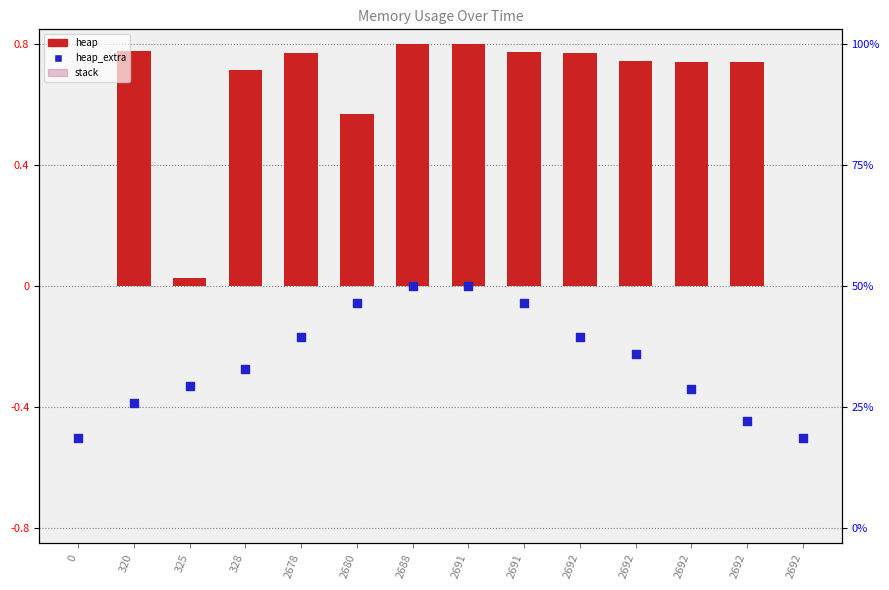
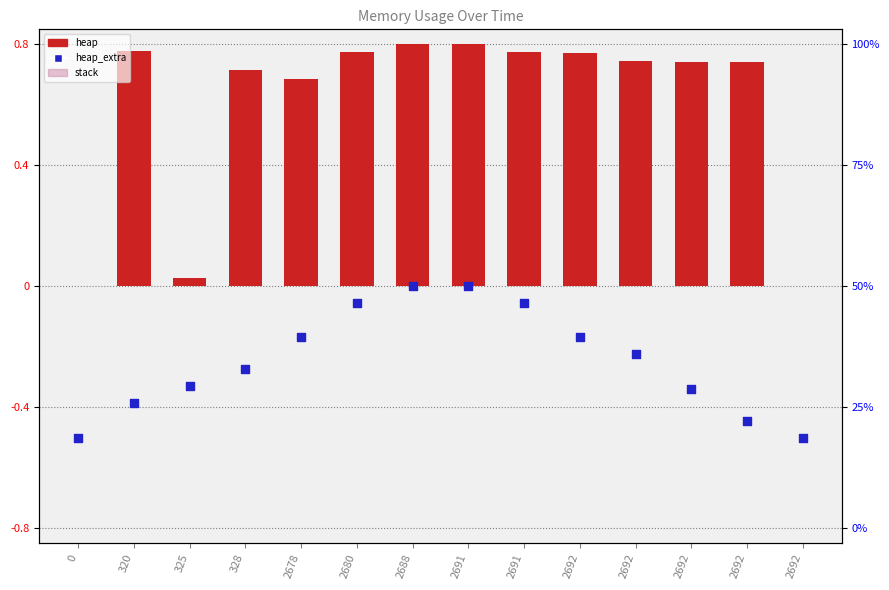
  {
    "heap": {
      "0": 0.00,
      "320": 0.78,
      "325": 0.03,
      "328": 0.72,
-     "2678": 0.77,
-     "2680": 0.57,
+     "2678": 0.69,
+     "2680": 0.77,
      "2688": 0.80
    },
    "stack": {
      "0": 0.00,
      "320": 0.00,
      "325": 0.00,
      "328": 0.00,
      "2678": 0.00,
      "2680": 0.00,
      "2688": 0.00
    }
  }
